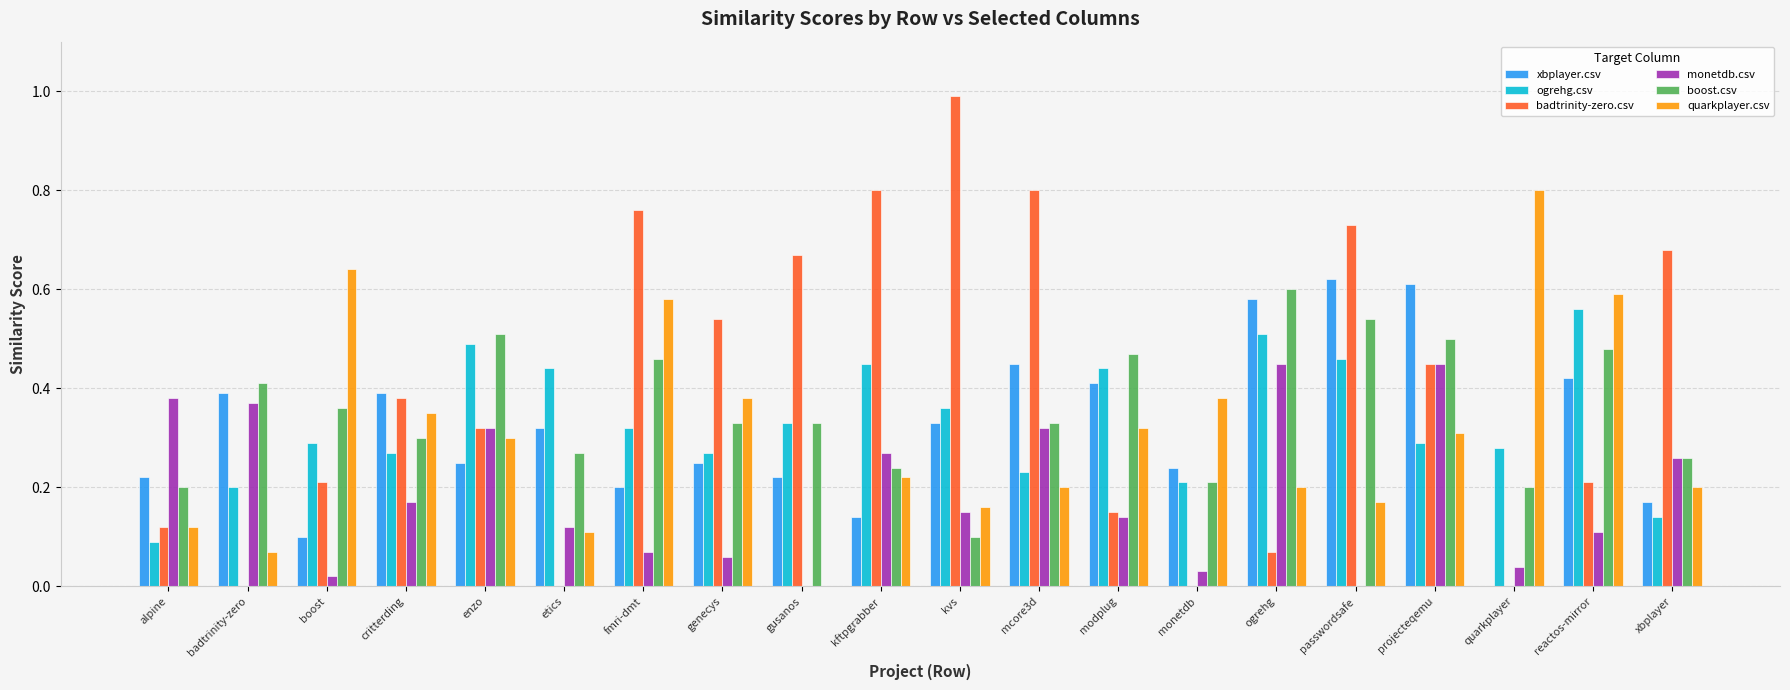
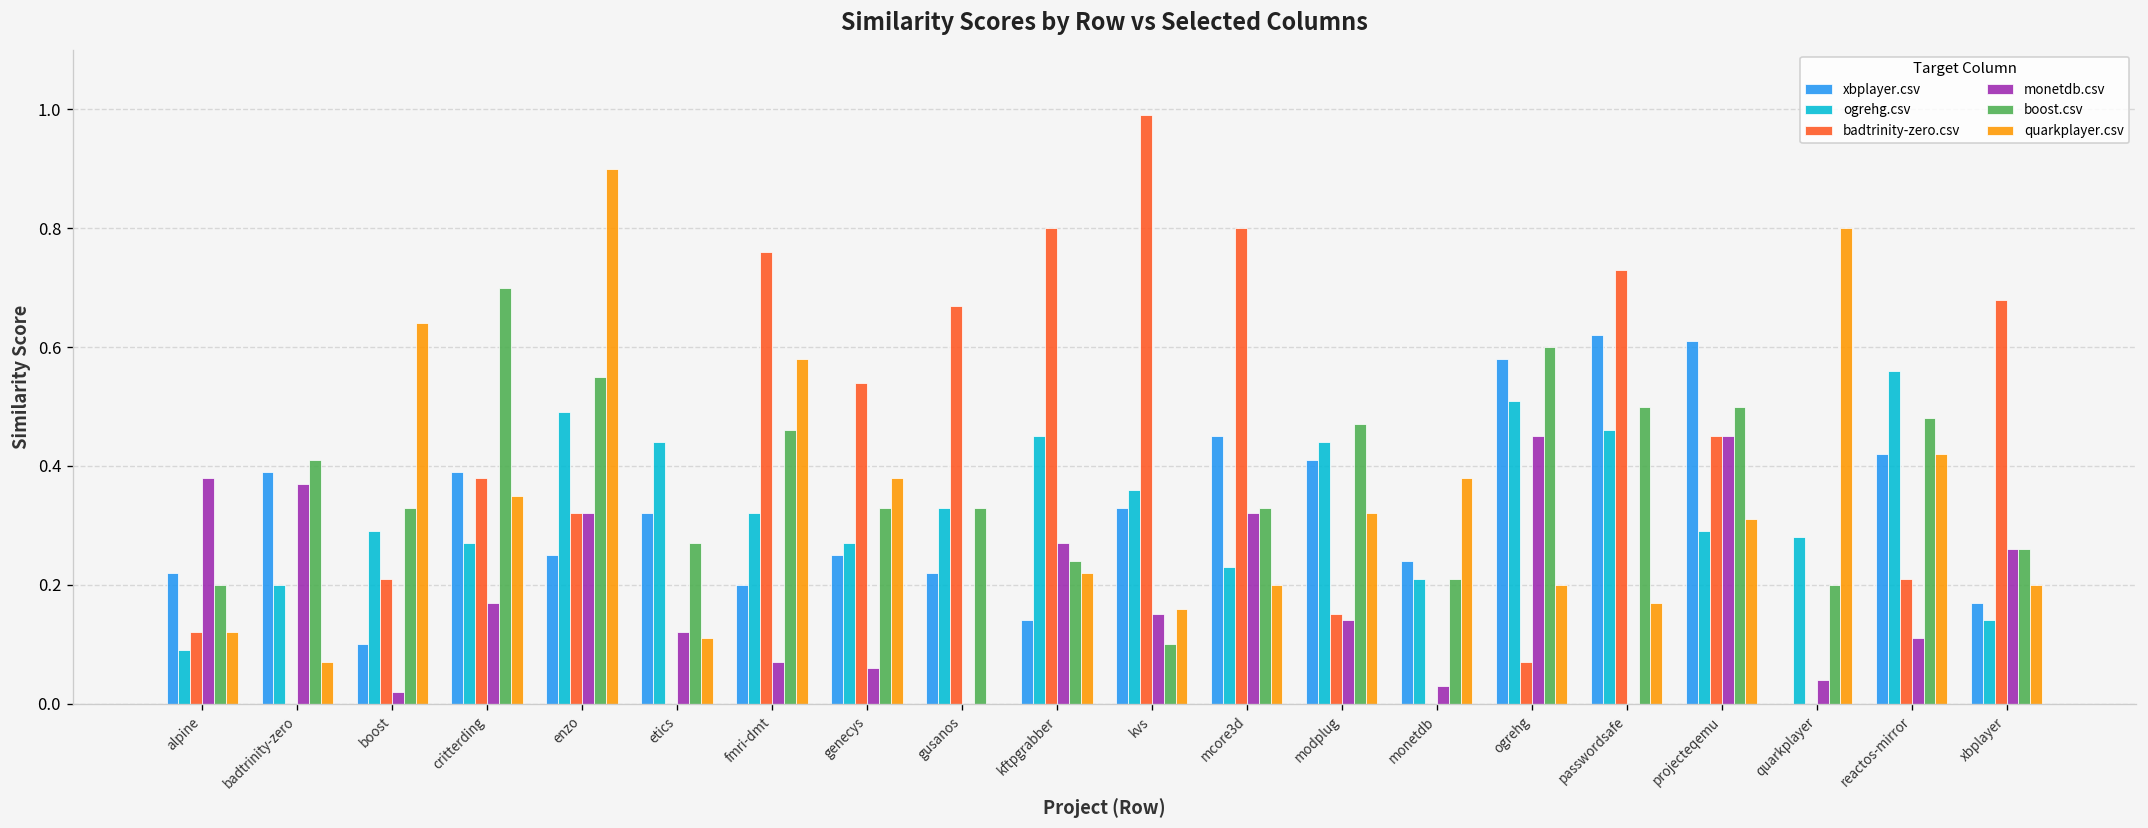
  {
    "badtrinity-zero.csv": {
      "alpine": 0.12,
      "badtrinity-zero": 0.00,
      "boost": 0.21,
      "critterding": 0.38,
      "enzo": 0.32,
      "etics": 0.00,
      "fmri-dmt": 0.76,
      "genecys": 0.54,
      "gusanos": 0.67,
      "kftpgrabber": 0.80,
      "kvs": 0.99,
      "mcore3d": 0.80,
      "modplug": 0.15,
      "monetdb": 0.00,
      "ogrehg": 0.07,
      "passwordsafe": 0.73,
      "projecteqemu": 0.45,
      "quarkplayer": 0.00,
      "reactos-mirror": 0.21,
      "xbplayer": 0.68
    },
    "monetdb.csv": {
      "alpine": 0.38,
      "badtrinity-zero": 0.37,
      "boost": 0.02,
      "critterding": 0.17,
      "enzo": 0.32,
      "etics": 0.12,
      "fmri-dmt": 0.07,
      "genecys": 0.06,
      "gusanos": 0.00,
      "kftpgrabber": 0.27,
      "kvs": 0.15,
      "mcore3d": 0.32,
      "modplug": 0.14,
      "monetdb": 0.03,
      "ogrehg": 0.45,
      "passwordsafe": 0.00,
      "projecteqemu": 0.45,
      "quarkplayer": 0.04,
      "reactos-mirror": 0.11,
      "xbplayer": 0.26
    },
    "boost.csv": {
      "alpine": 0.20,
      "badtrinity-zero": 0.41,
-     "boost": 0.36,
-     "critterding": 0.3,
-     "enzo": 0.51,
+     "boost": 0.33,
+     "critterding": 0.7,
+     "enzo": 0.55,
      "etics": 0.27,
      "fmri-dmt": 0.46,
      "genecys": 0.33,
      "gusanos": 0.33,
      "kftpgrabber": 0.24,
      "kvs": 0.10,
      "mcore3d": 0.33,
      "modplug": 0.47,
      "monetdb": 0.21,
      "ogrehg": 0.60,
-     "passwordsafe": 0.54,
+     "passwordsafe": 0.50,
      "projecteqemu": 0.50,
      "quarkplayer": 0.20,
      "reactos-mirror": 0.48,
      "xbplayer": 0.26
    },
    "quarkplayer.csv": {
      "alpine": 0.12,
      "badtrinity-zero": 0.07,
      "boost": 0.64,
      "critterding": 0.35,
-     "enzo": 0.3,
+     "enzo": 0.9,
      "etics": 0.11,
      "fmri-dmt": 0.58,
      "genecys": 0.38,
      "gusanos": 0.00,
      "kftpgrabber": 0.22,
      "kvs": 0.16,
      "mcore3d": 0.20,
      "modplug": 0.32,
      "monetdb": 0.38,
      "ogrehg": 0.20,
      "passwordsafe": 0.17,
      "projecteqemu": 0.31,
      "quarkplayer": 0.80,
-     "reactos-mirror": 0.59,
+     "reactos-mirror": 0.42,
      "xbplayer": 0.20
    }
  }
